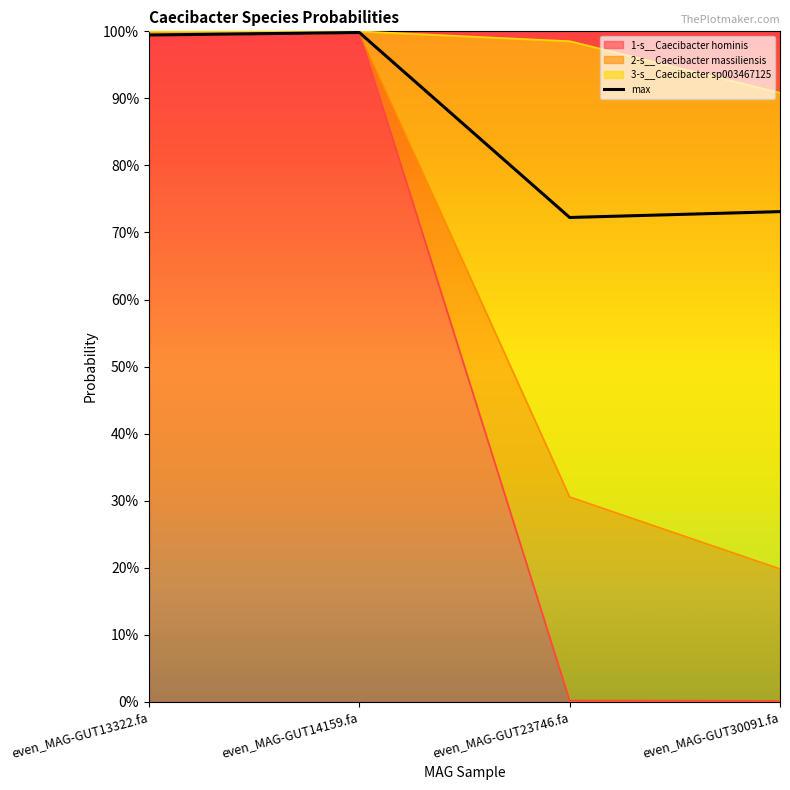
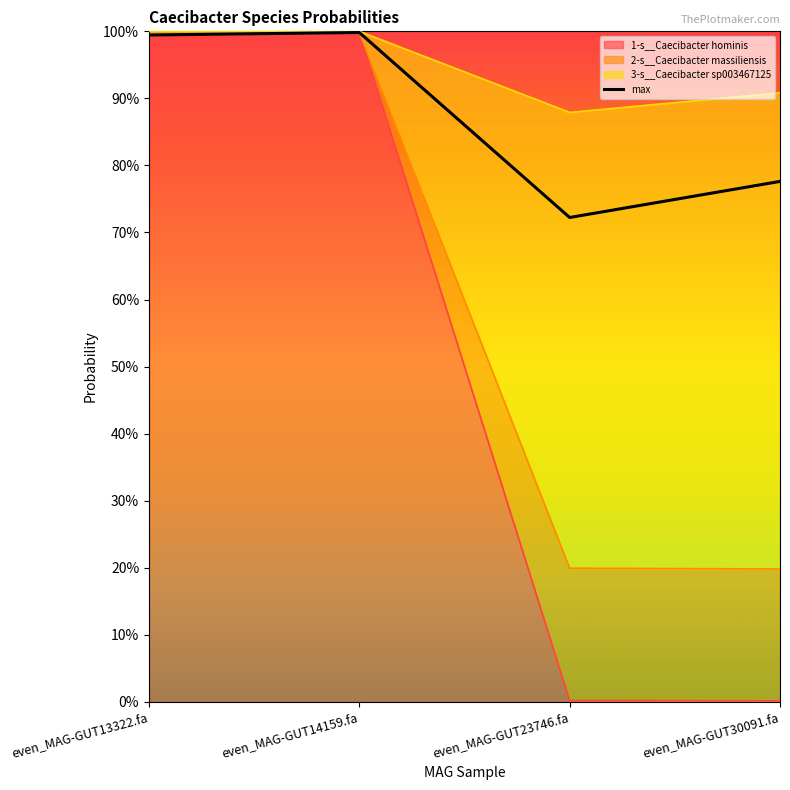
  {
    "1-s__Caecibacter hominis": {
      "even_MAG-GUT23746.fa": "0%",
      "even_MAG-GUT30091.fa": "0%"
    },
    "2-s__Caecibacter massiliensis": {
-     "even_MAG-GUT23746.fa": "30%",
+     "even_MAG-GUT23746.fa": "20%",
      "even_MAG-GUT30091.fa": "20%"
    },
    "3-s__Caecibacter sp003467125": {
      "even_MAG-GUT23746.fa": "68%"
    },
    "max": {
      "even_MAG-GUT23746.fa": "72%",
-     "even_MAG-GUT30091.fa": "73%"
+     "even_MAG-GUT30091.fa": "78%"
    }
  }
